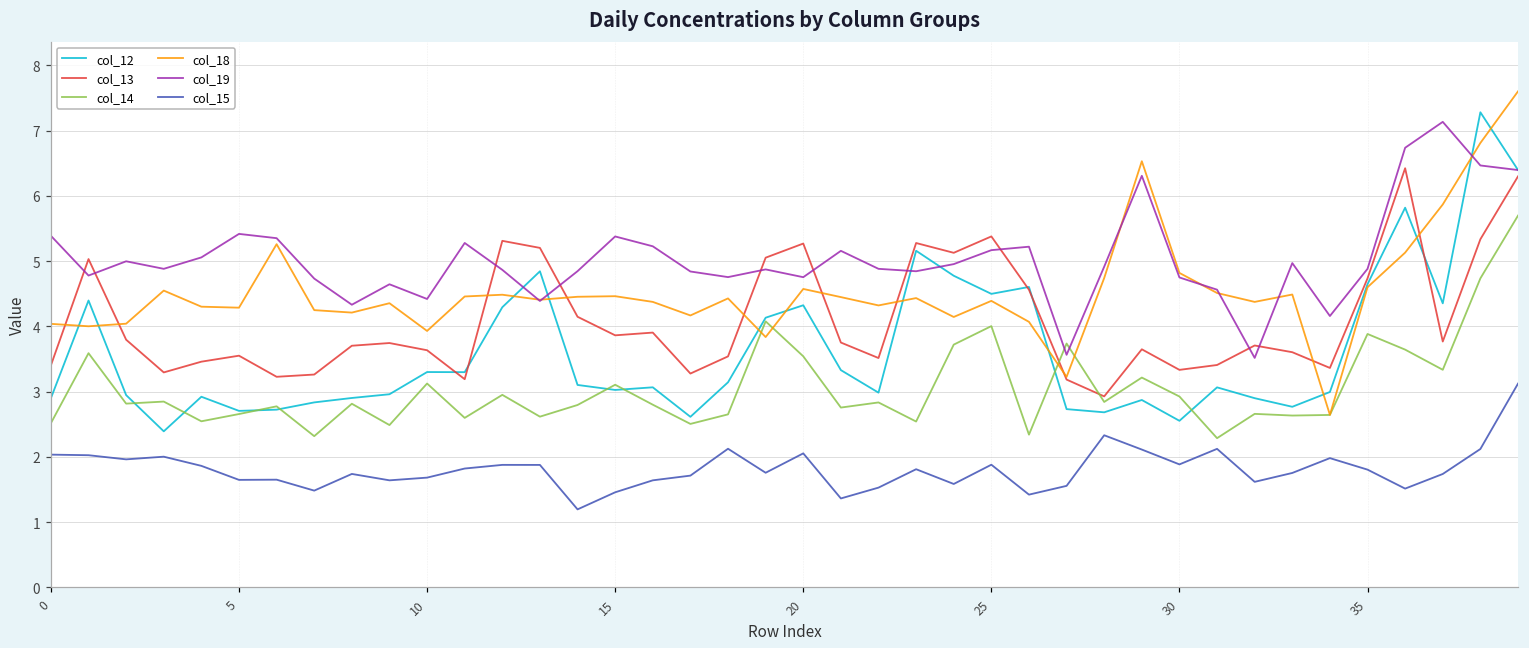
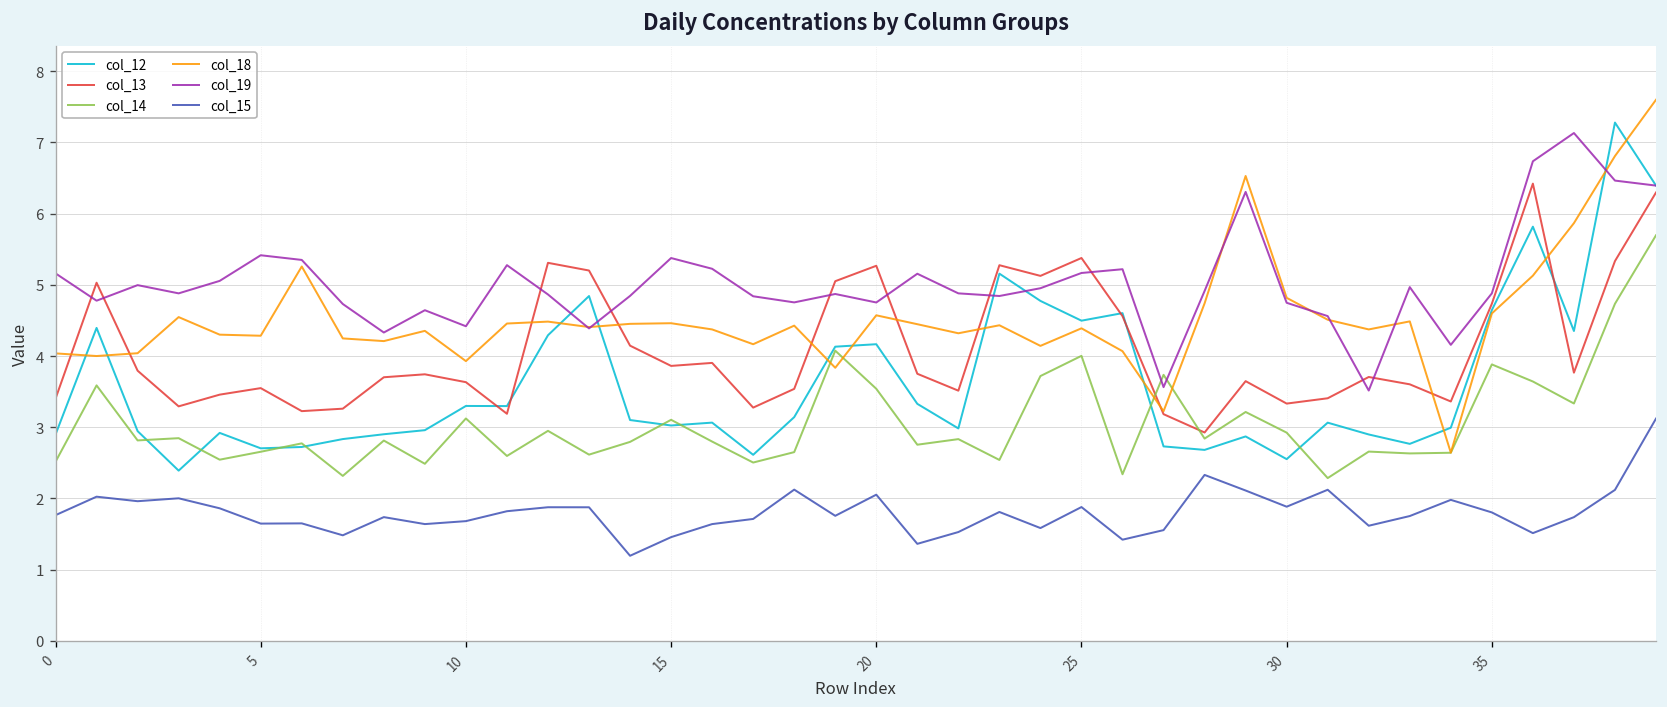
  {
    "col_12": {
      "0": 2.9,
      "5": 2.7,
      "10": 3.3,
      "15": 3.0,
-     "20": 4.3,
+     "20": 4.2,
      "25": 4.5,
      "30": 2.6,
      "35": 4.6
    },
    "col_13": {
      "0": 3.4,
      "5": 3.5,
      "10": 3.6,
      "15": 3.9,
      "20": 5.3,
      "25": 5.4,
      "30": 3.3,
      "35": 4.7
    },
    "col_14": {
      "0": 2.5,
      "5": 2.7,
      "10": 3.1,
      "15": 3.1,
      "20": 3.5,
      "25": 4.0,
      "30": 2.9,
      "35": 3.9
    },
    "col_18": {
      "0": 4.0,
      "5": 4.3,
      "10": 3.9,
      "15": 4.5,
      "20": 4.6,
      "25": 4.4,
      "30": 4.8,
      "35": 4.6
    },
    "col_19": {
-     "0": 5.4,
+     "0": 5.2,
      "5": 5.4,
      "10": 4.4,
      "15": 5.4,
      "20": 4.8,
      "25": 5.2,
      "30": 4.7,
      "35": 4.9
    },
    "col_15": {
-     "0": 2.0,
+     "0": 1.8,
      "5": 1.6,
      "10": 1.7,
      "15": 1.5,
      "20": 2.1,
      "25": 1.9,
      "30": 1.9,
      "35": 1.8
    }
  }
